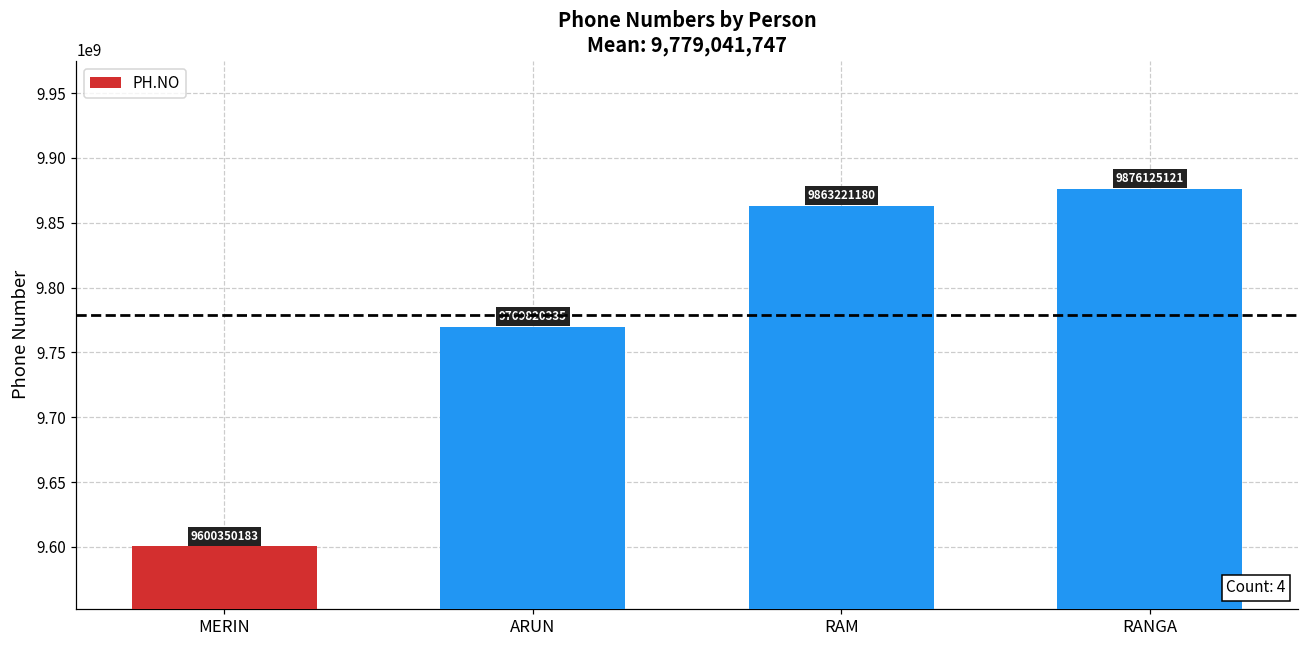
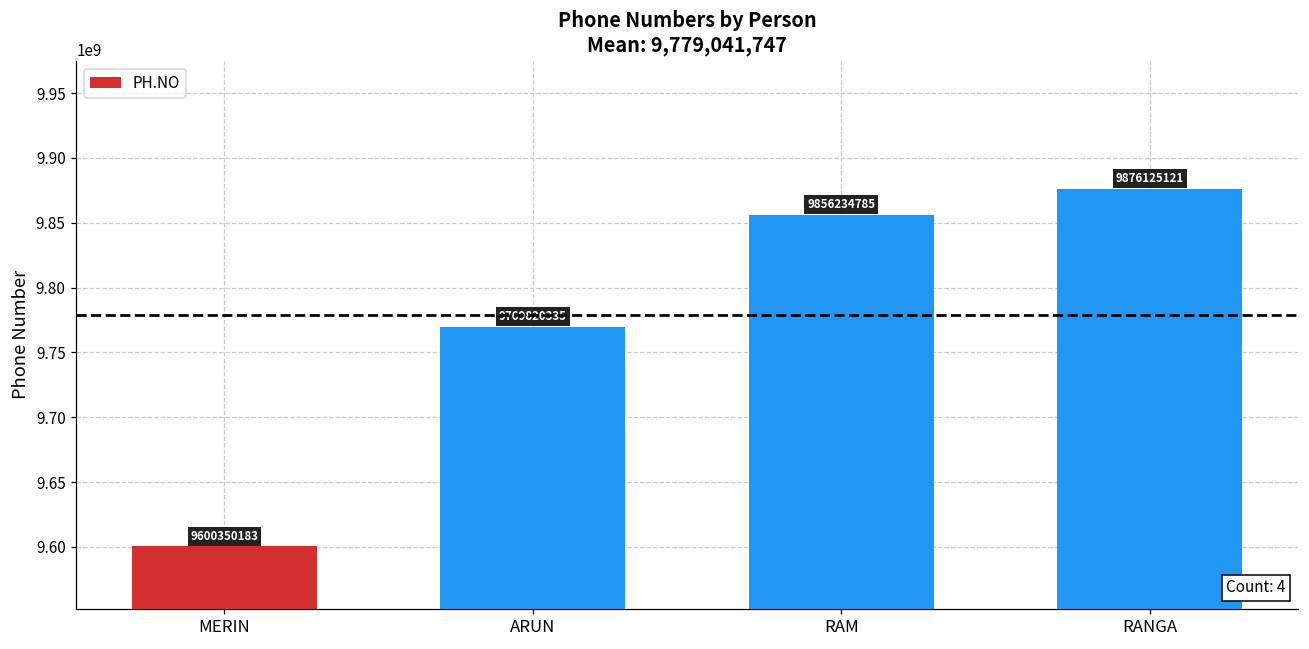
  {
-   "RAM": 9863221180
+   "RAM": 9856234785
  }
